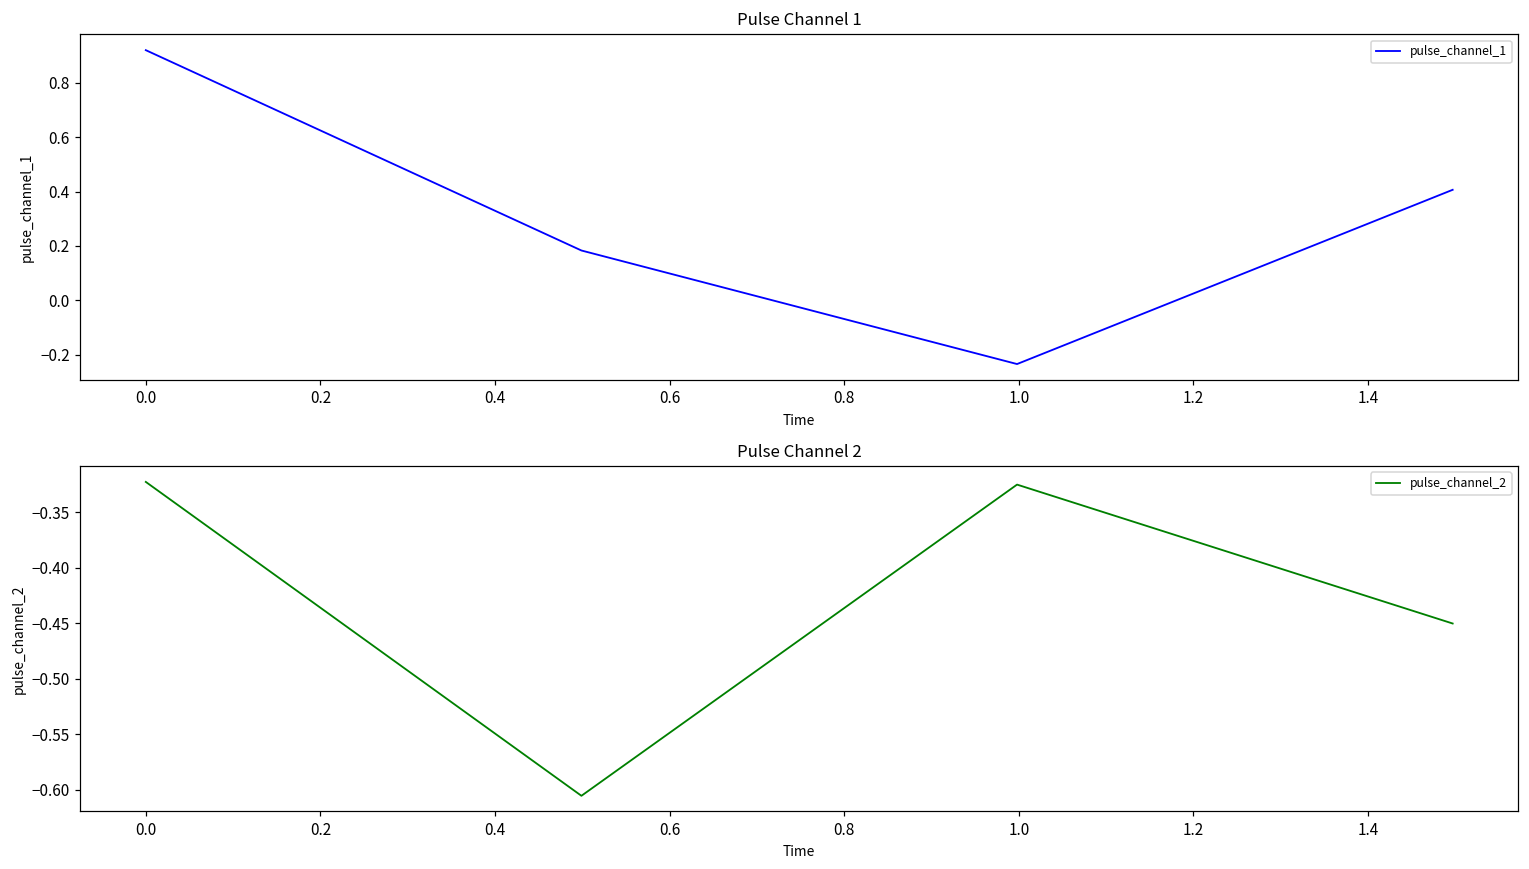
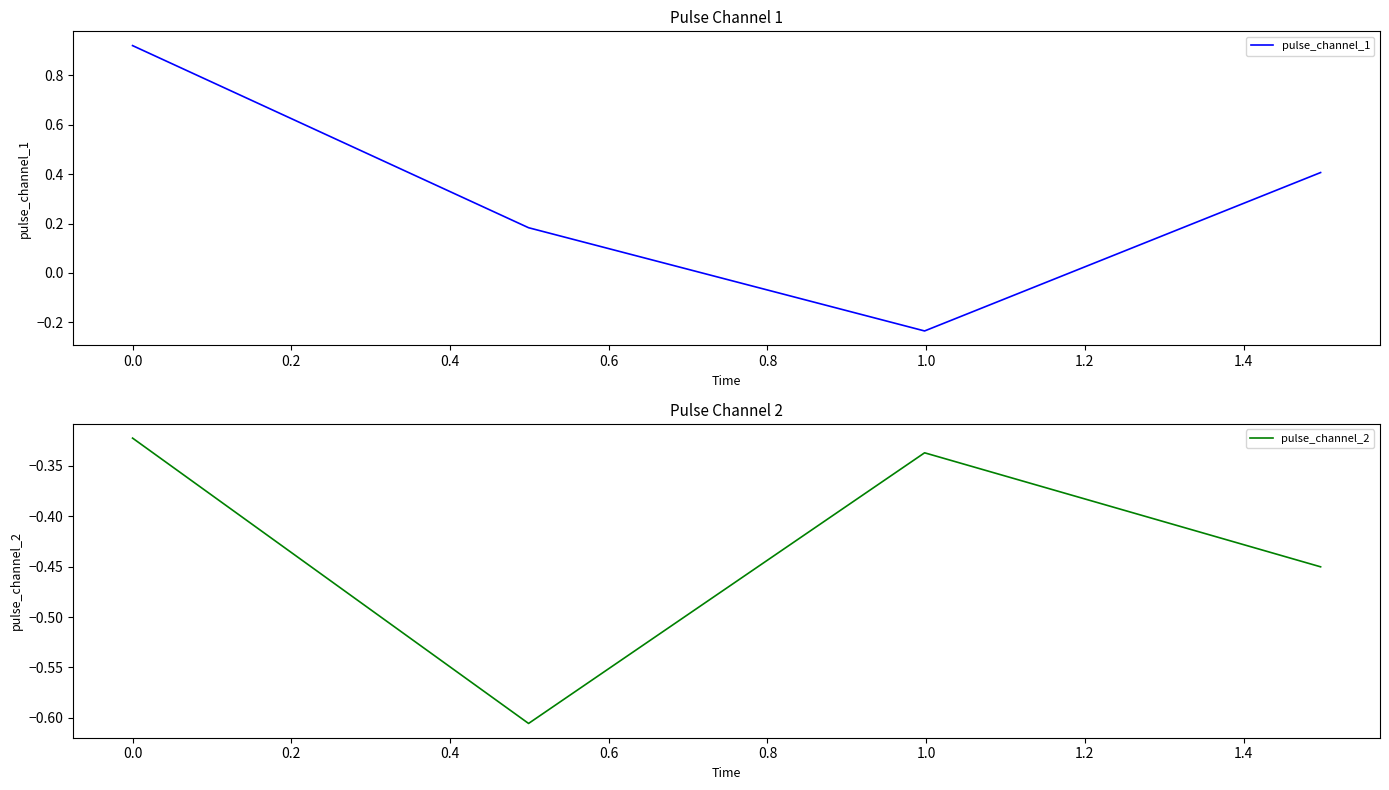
  {
    "Pulse Channel 1": {
      "0.0": 0.92,
      "1.0": -0.24
    },
    "Pulse Channel 2": {
      "0.0": -0.323,
-     "1.0": -0.325
+     "1.0": -0.337
    }
  }
